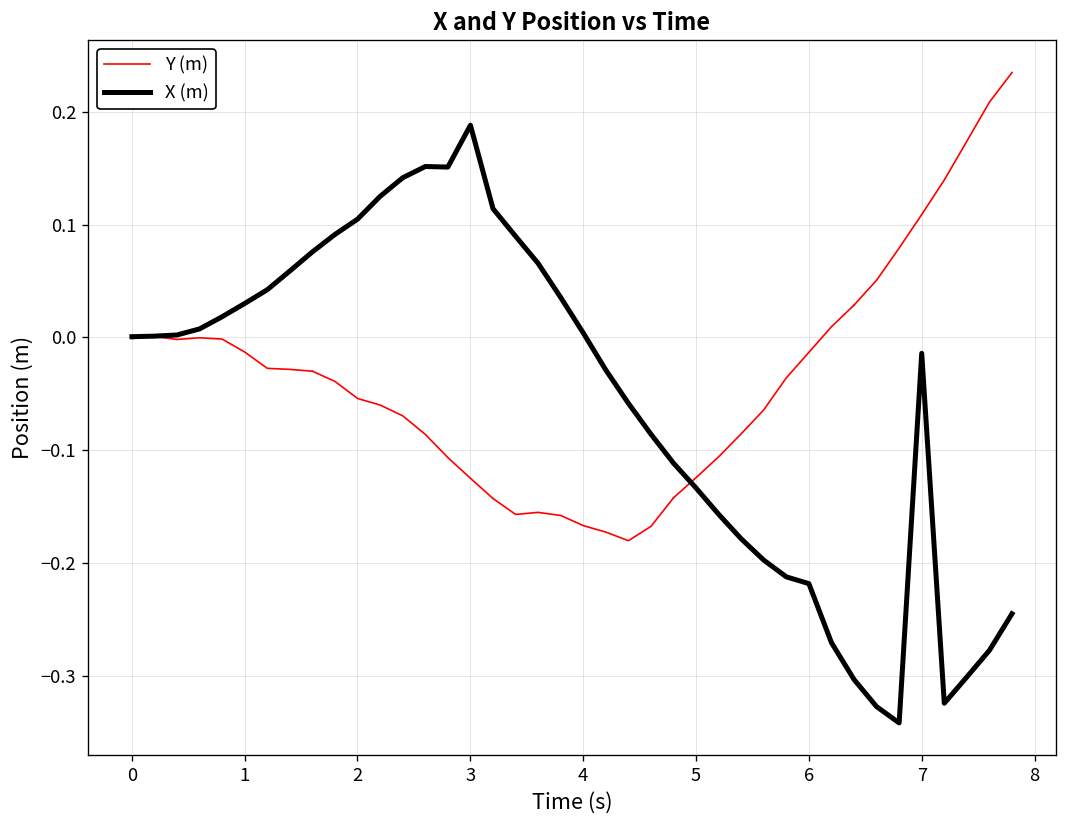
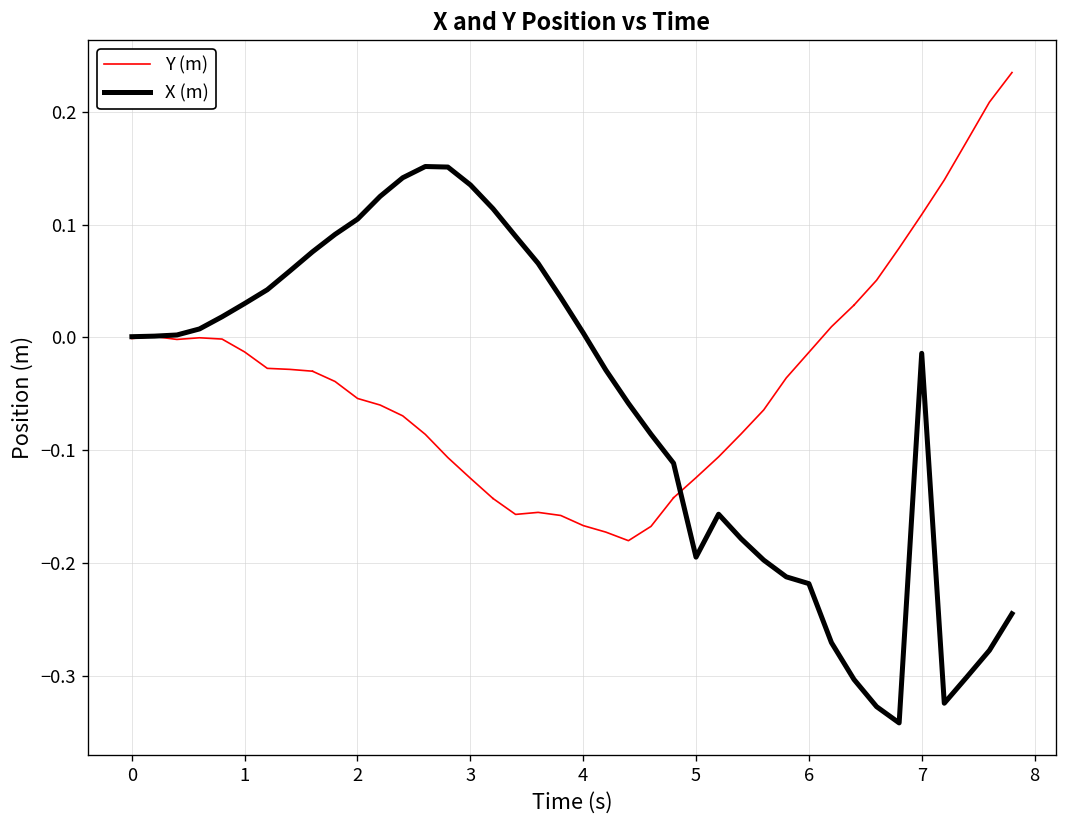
  {
    "X (m)": {
      "1": 0.03,
      "2": 0.10,
-     "3": 0.19,
+     "3": 0.14,
      "4": 0.00,
-     "5": -0.13,
+     "5": -0.19,
      "6": -0.22,
      "7": -0.01
    }
  }
